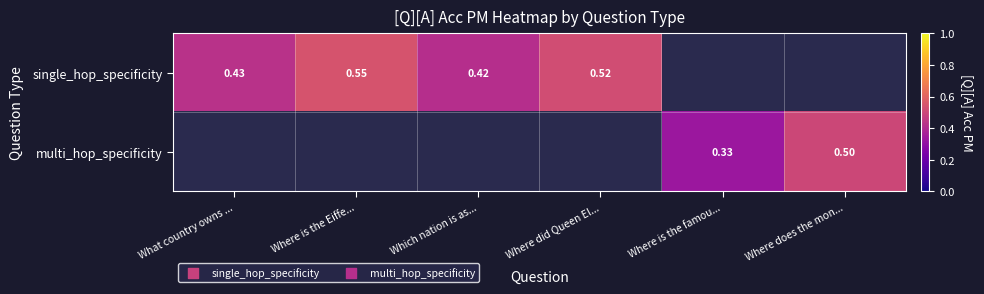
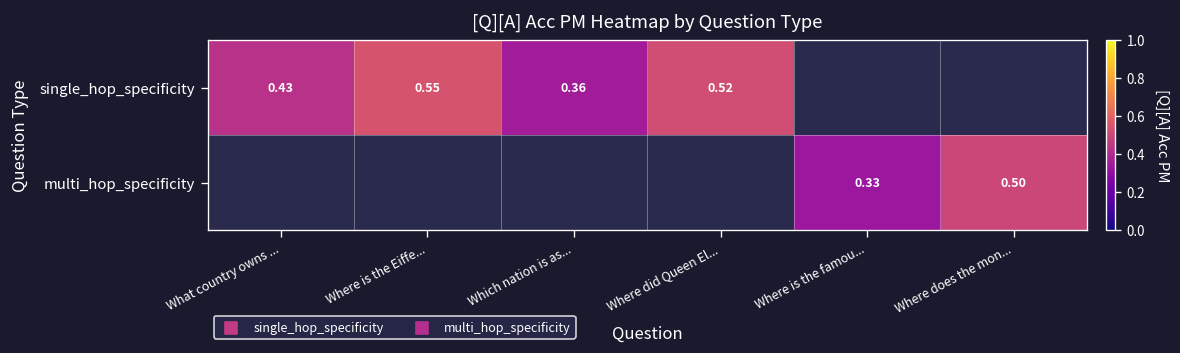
  {
    "single_hop_specificity": {
      "What country owns ...": 0.43,
      "Where is the Eiffe...": 0.55,
-     "Which nation is as...": 0.42,
+     "Which nation is as...": 0.36,
      "Where did Queen El...": 0.52
    },
    "multi_hop_specificity": {
      "Where is the famou...": 0.33,
      "Where does the mon...": 0.50
    }
  }
